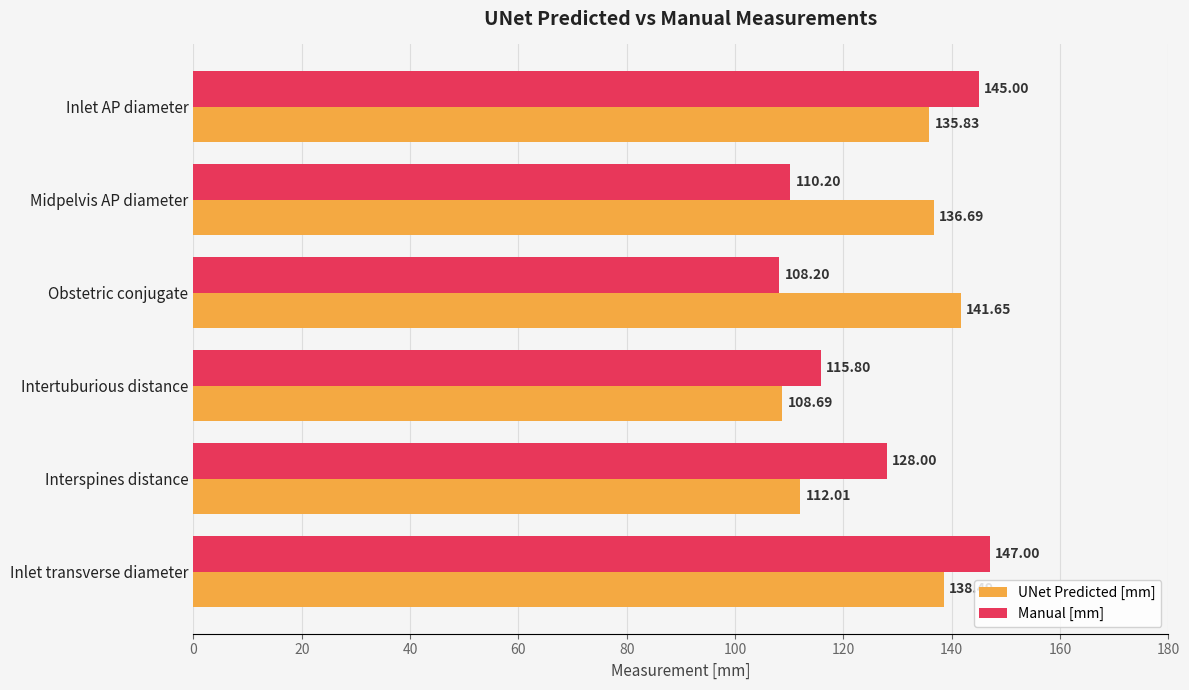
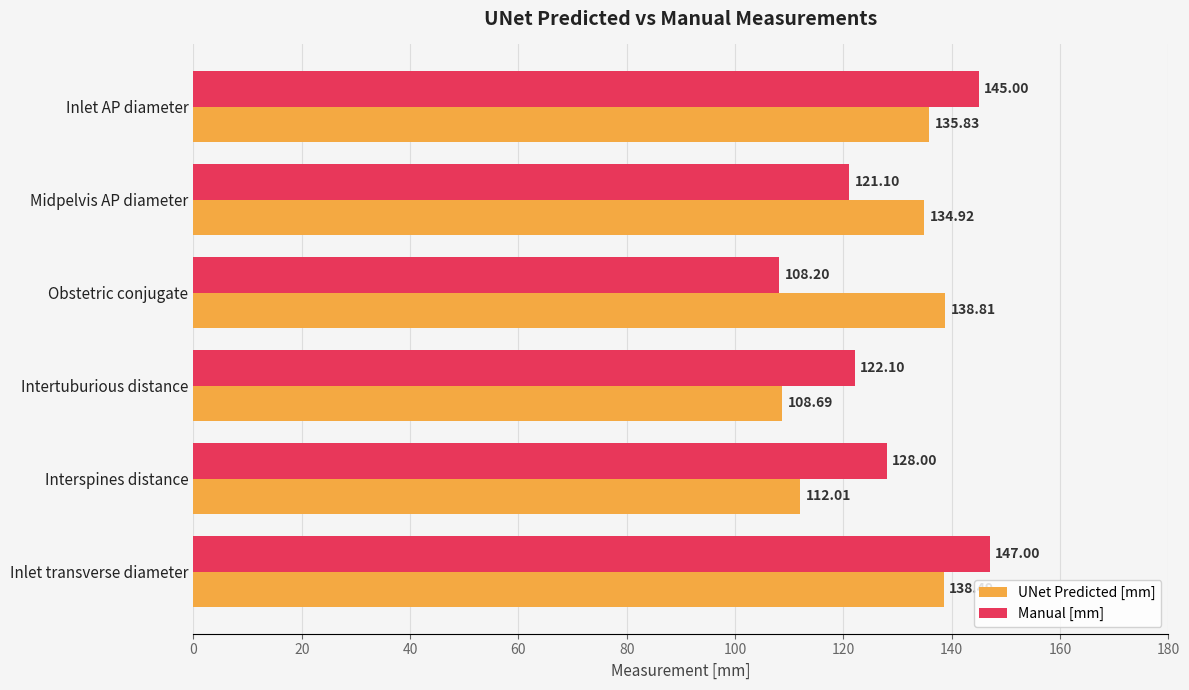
  {
    "UNet Predicted [mm]": {
      "Inlet AP diameter": 135.83,
-     "Midpelvis AP diameter": 136.69,
-     "Obstetric conjugate": 141.65,
+     "Midpelvis AP diameter": 134.92,
+     "Obstetric conjugate": 138.81,
      "Intertuburious distance": 108.69,
      "Interspines distance": 112.01
    },
    "Manual [mm]": {
      "Inlet AP diameter": 145.00,
-     "Midpelvis AP diameter": 110.20,
+     "Midpelvis AP diameter": 121.10,
      "Obstetric conjugate": 108.20,
-     "Intertuburious distance": 115.80,
+     "Intertuburious distance": 122.10,
      "Interspines distance": 128.00,
      "Inlet transverse diameter": 147.00
    }
  }
